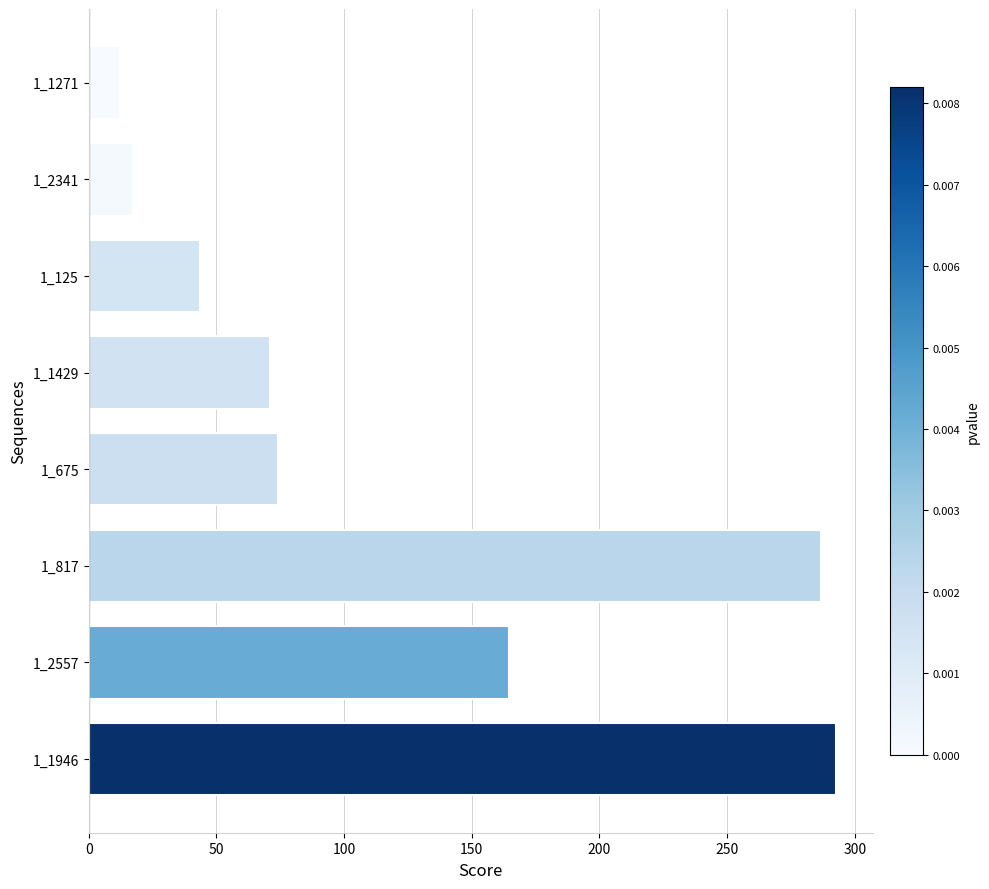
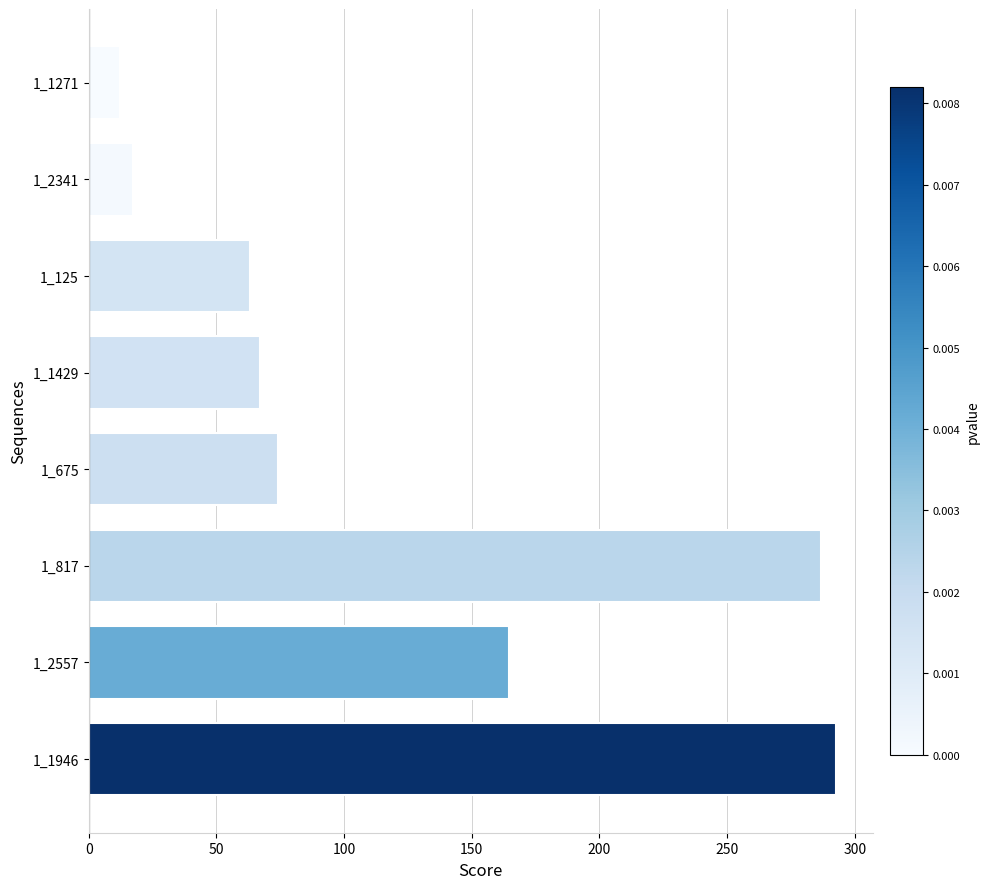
  {
    "1_1271": 12,
    "1_2341": 18,
-   "1_125": 44,
-   "1_1429": 71,
+   "1_125": 63,
+   "1_1429": 67,
    "1_675": 74,
    "1_817": 287,
    "1_2557": 165,
    "1_1946": 293
  }
